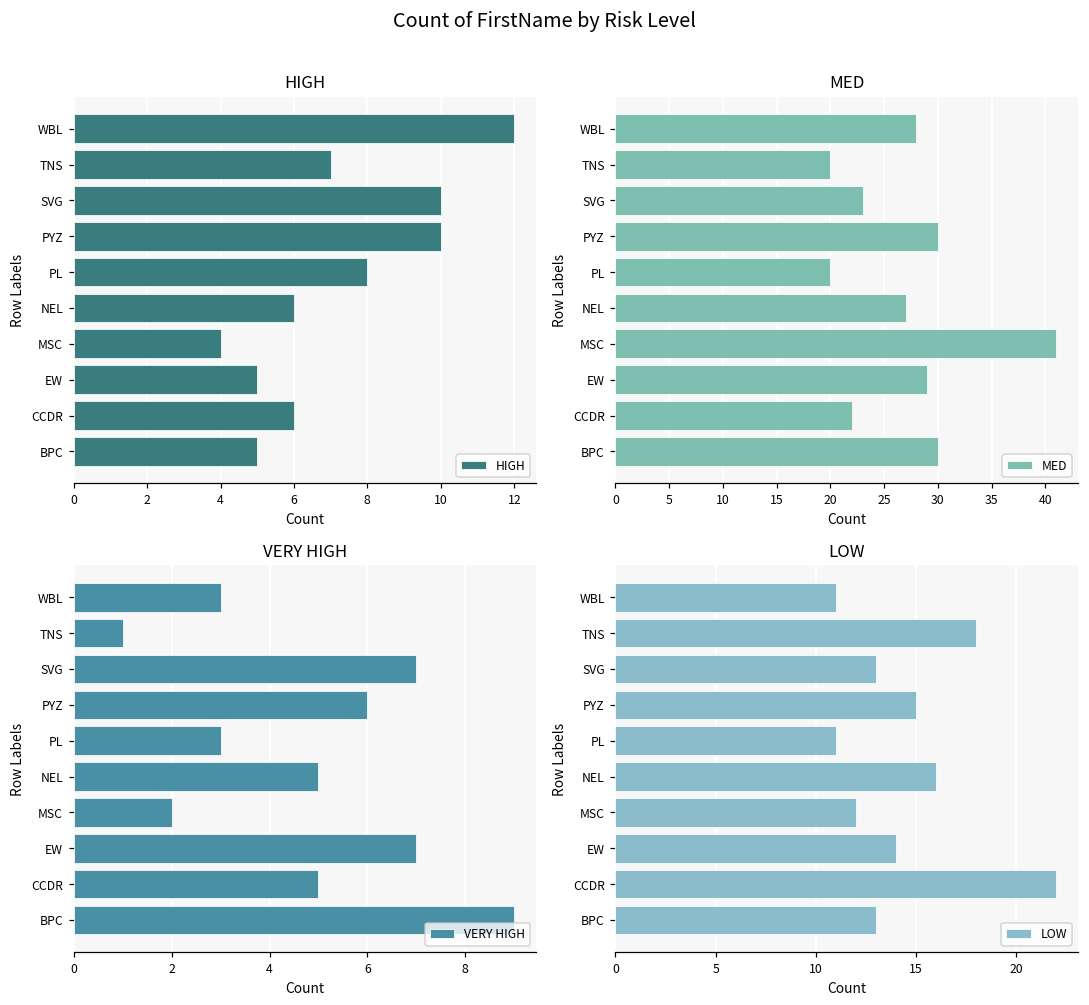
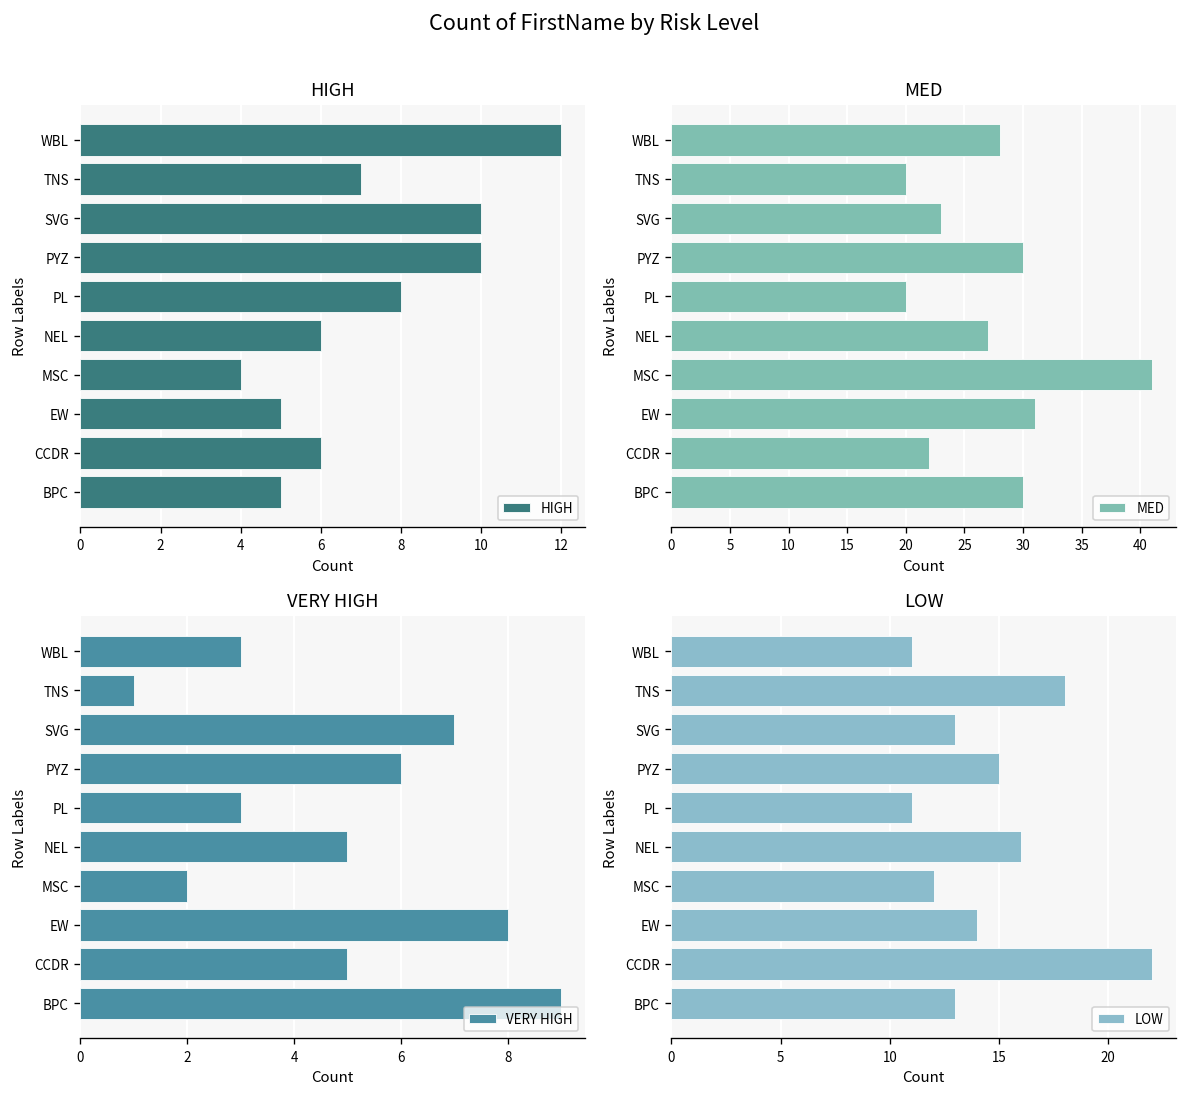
  {
    "HIGH": {
      "WBL": 12.0,
      "TNS": 7.0,
      "SVG": 10.0,
      "PYZ": 10.0,
      "PL": 8.0,
      "NEL": 6.0,
      "MSC": 4.0,
      "EW": 5.0,
      "CCDR": 6.0,
      "BPC": 5.0
    },
    "MED": {
      "WBL": 28,
      "TNS": 20,
      "SVG": 23,
      "PYZ": 30,
      "PL": 20,
      "NEL": 27,
      "MSC": 41,
-     "EW": 29,
+     "EW": 31,
      "CCDR": 22,
      "BPC": 30
    },
    "VERY HIGH": {
      "WBL": 3,
      "TNS": 1,
      "SVG": 7,
      "PYZ": 6,
      "PL": 3,
      "NEL": 5,
      "MSC": 2,
-     "EW": 7,
+     "EW": 8,
      "CCDR": 5,
      "BPC": 9
    },
    "LOW": {
      "WBL": 11.0,
      "TNS": 18.0,
      "SVG": 13.0,
      "PYZ": 15.0,
      "PL": 11.0,
      "NEL": 16.0,
      "MSC": 12.0,
      "EW": 14.0,
      "CCDR": 22.0,
      "BPC": 13.0
    }
  }
